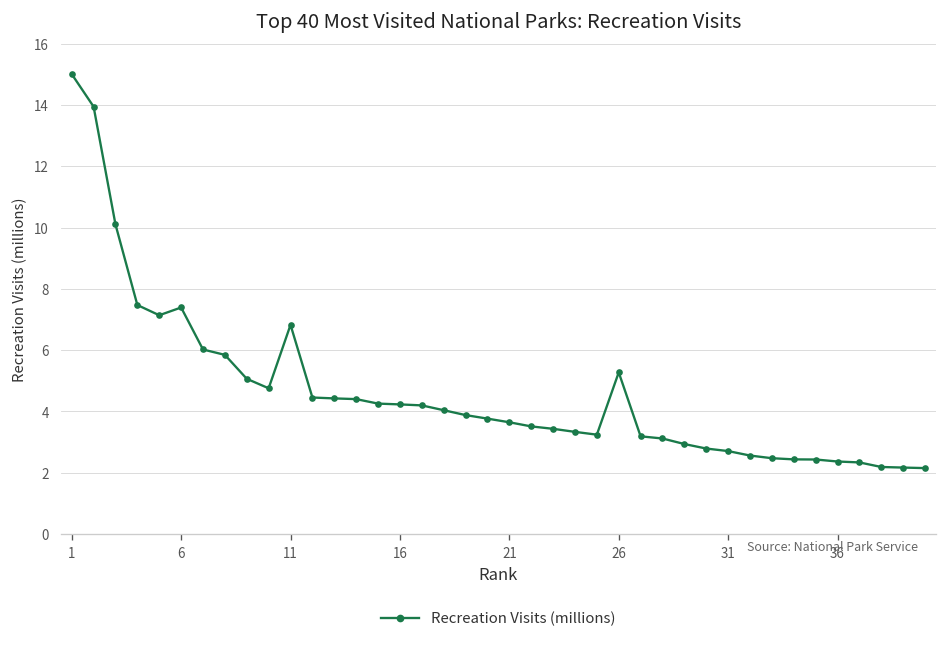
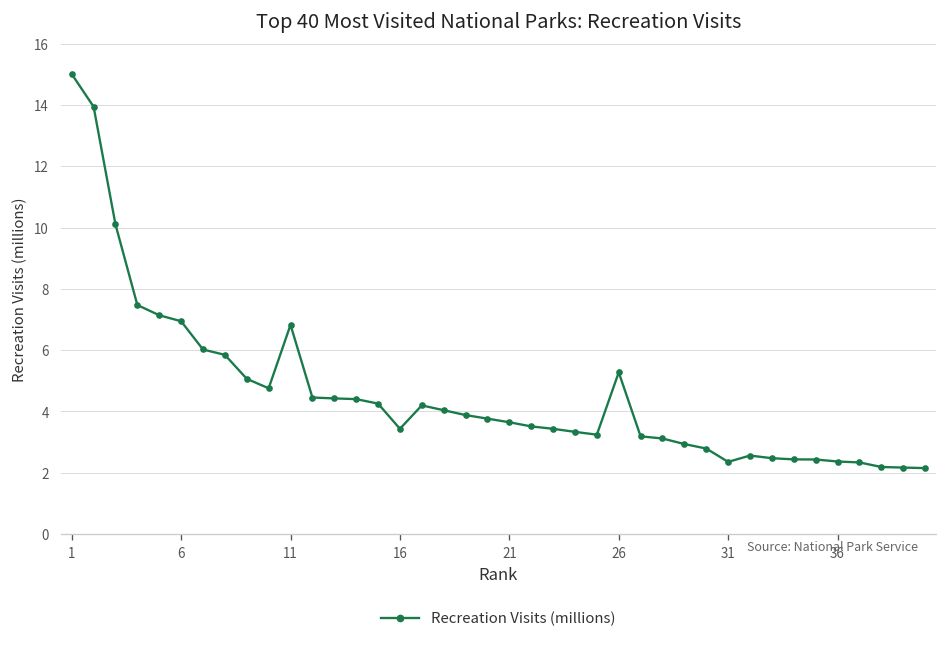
  {
    "1": 15.0,
-   "6": 7.4,
+   "6": 6.9,
    "11": 6.8,
-   "16": 4.2,
+   "16": 3.4,
    "21": 3.6,
    "26": 5.3,
-   "31": 2.7,
+   "31": 2.4,
    "36": 2.4
  }
